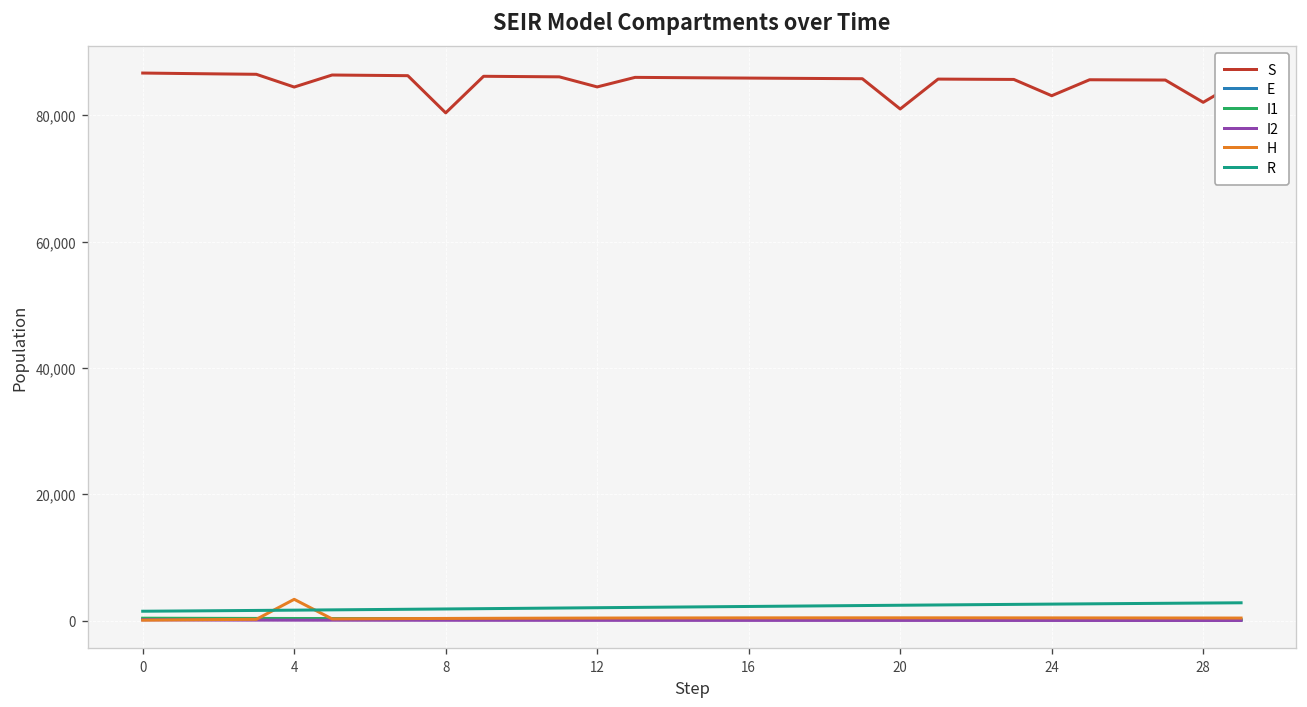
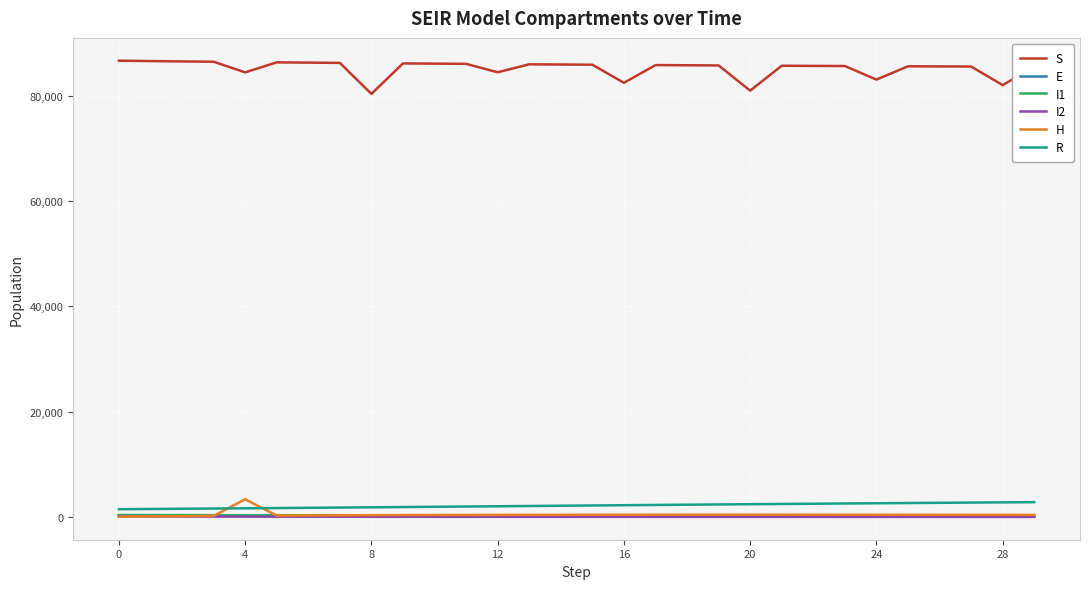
  {
    "S": {
      "0": "87,000",
      "4": "84,000",
      "8": "80,000",
      "12": "84,000",
-     "16": "86,000",
+     "16": "82,000",
      "20": "81,000",
      "24": "83,000",
      "28": "82,000"
    },
    "H": {
      "4": "3,000"
    }
  }
